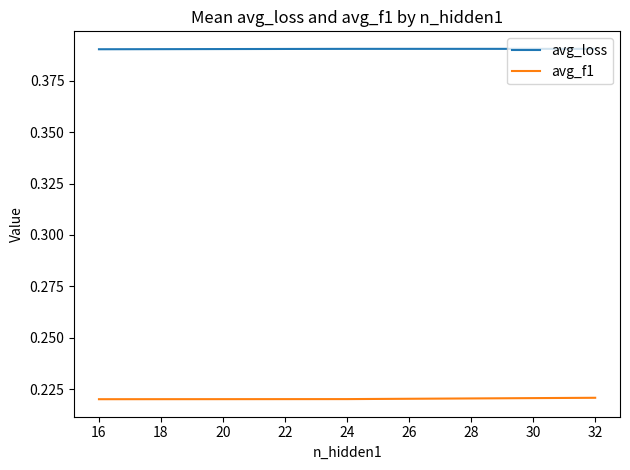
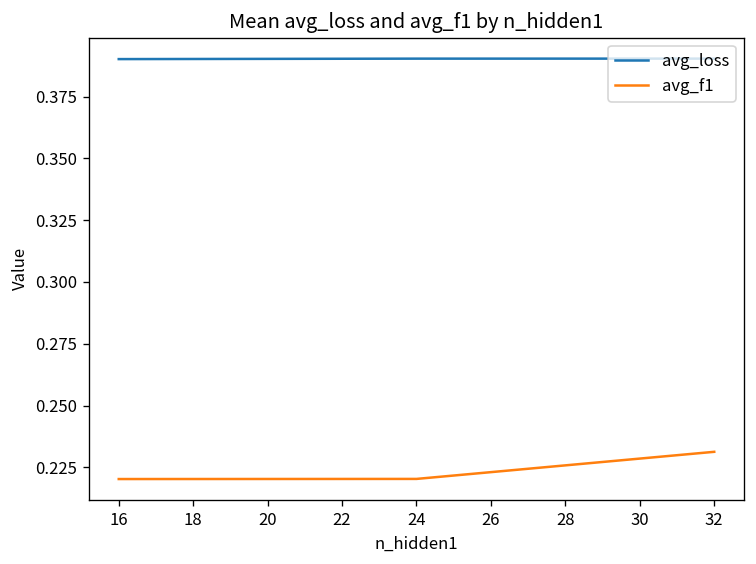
  {
    "avg_loss": {
      "16": 0.390,
      "24": 0.390
    },
    "avg_f1": {
      "16": 0.220,
      "24": 0.220,
-     "32": 0.221
+     "32": 0.231
    }
  }
